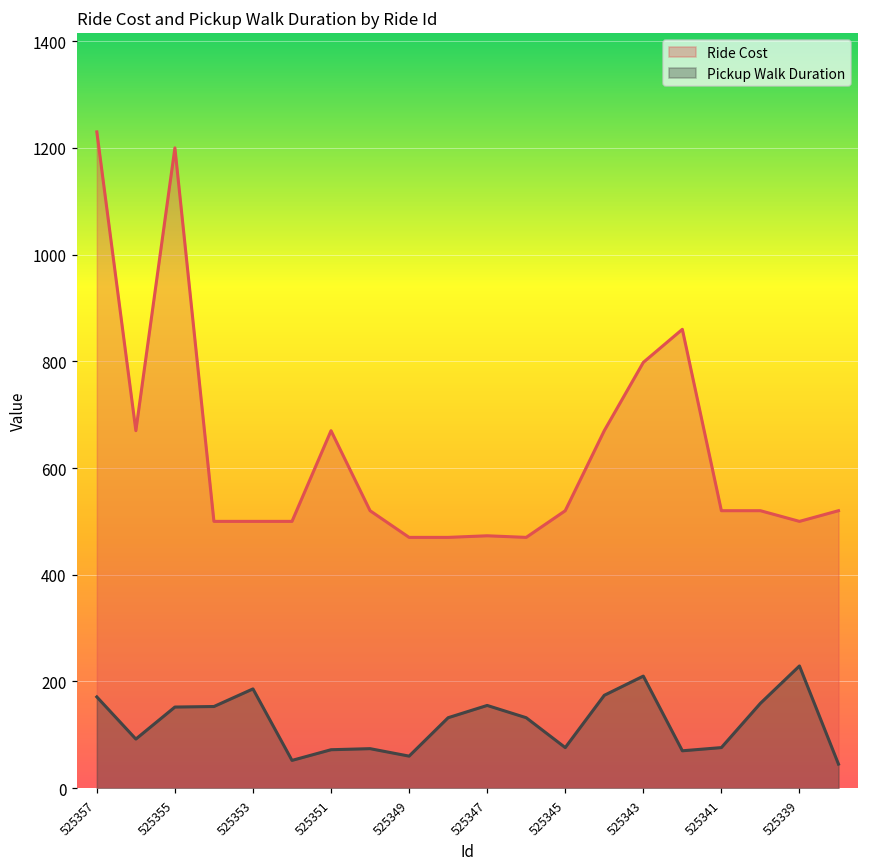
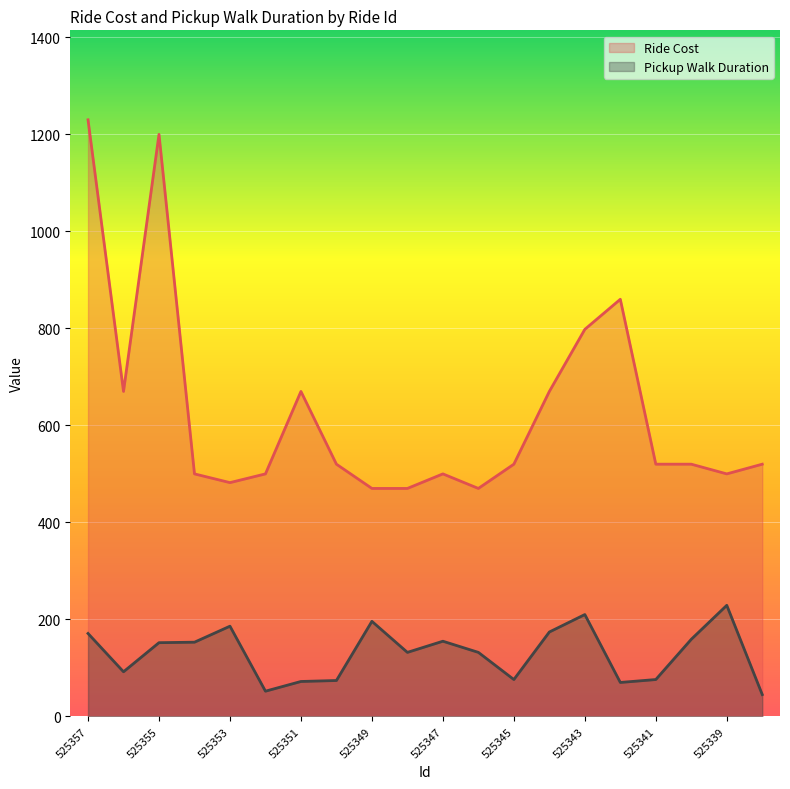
  {
    "Ride Cost": {
      "525357": 1230,
      "525355": 1200,
-     "525353": 500,
+     "525353": 480,
      "525351": 670,
      "525349": 470,
-     "525347": 470,
+     "525347": 500,
      "525345": 520,
      "525343": 800,
      "525341": 520,
      "525339": 500
    },
    "Pickup Walk Duration": {
      "525357": 170,
      "525355": 150,
      "525353": 190,
      "525351": 70,
-     "525349": 60,
+     "525349": 200,
      "525347": 160,
      "525345": 80,
      "525343": 210,
      "525341": 80,
      "525339": 230
    }
  }
